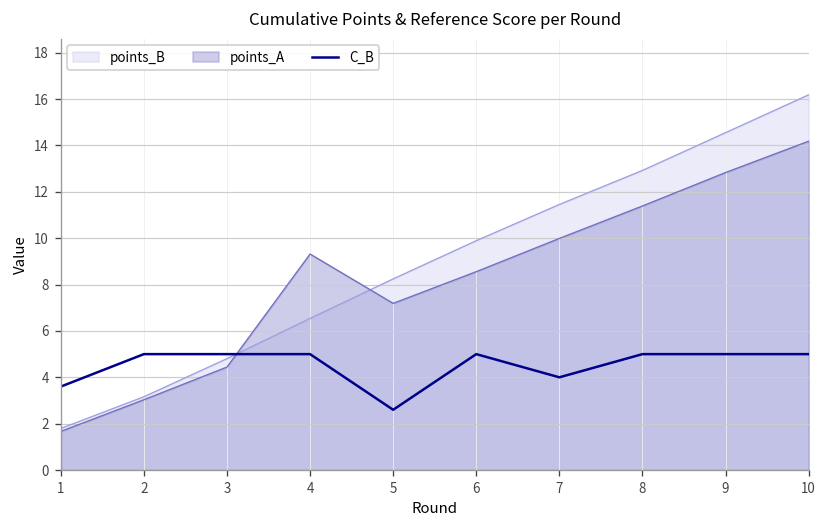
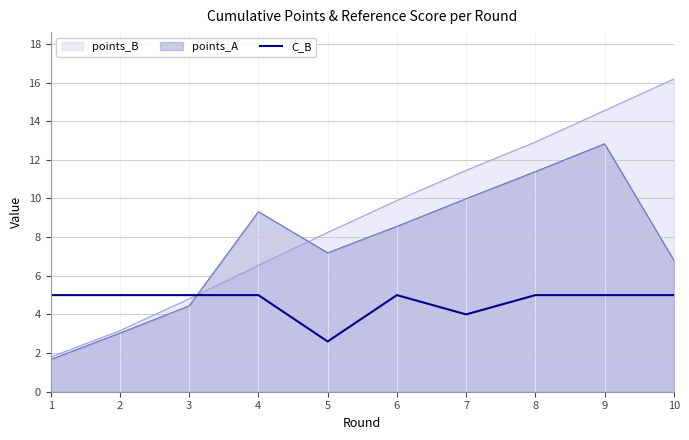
  {
    "points_B": {
      "3": 4.8,
      "4": 6.5,
      "5": 8.2,
      "6": 9.9,
      "7": 11.5,
      "8": 12.9,
      "9": 14.6,
      "10": 16.2
    },
    "points_A": {
      "3": 4.4,
      "4": 9.3,
      "5": 7.2,
      "6": 8.6,
      "7": 10.0,
      "8": 11.4,
      "9": 12.8,
-     "10": 14.2
+     "10": 6.8
    },
    "C_B": {
-     "1": 3.6,
+     "1": 5.0,
      "2": 5.0,
      "3": 5.0,
      "4": 5.0,
      "5": 2.6,
      "6": 5.0,
      "7": 4.0,
      "8": 5.0,
      "9": 5.0,
      "10": 5.0
    }
  }
